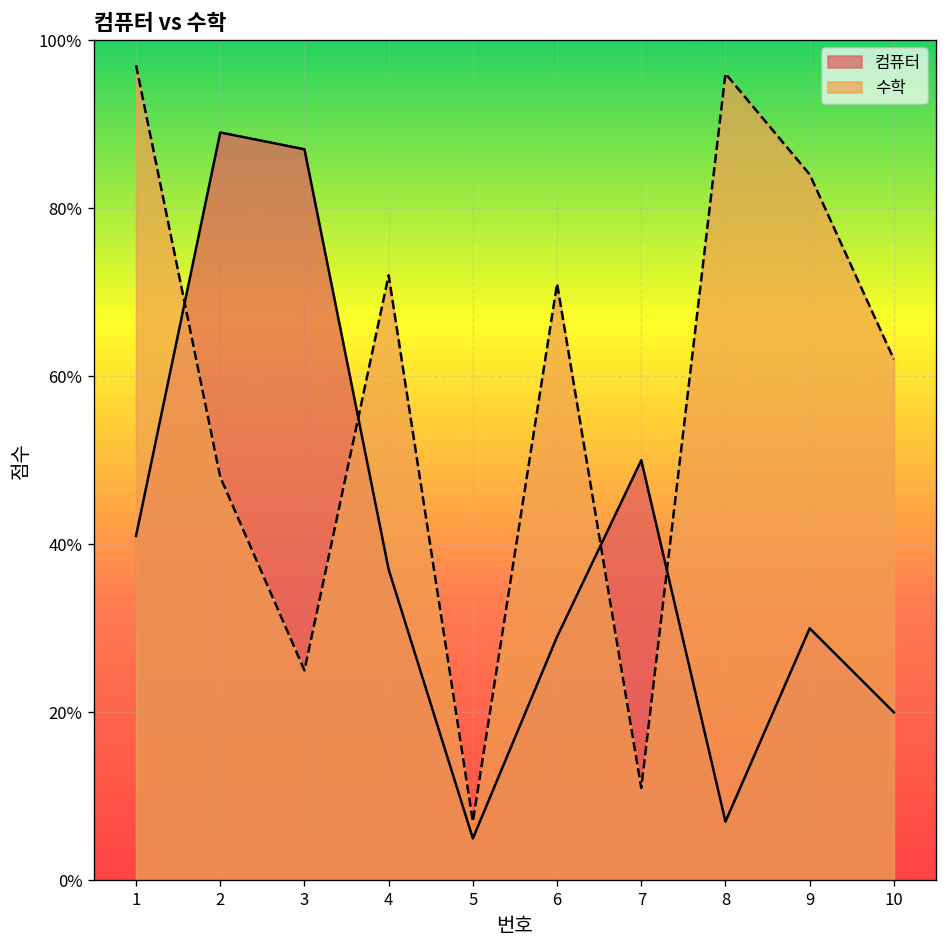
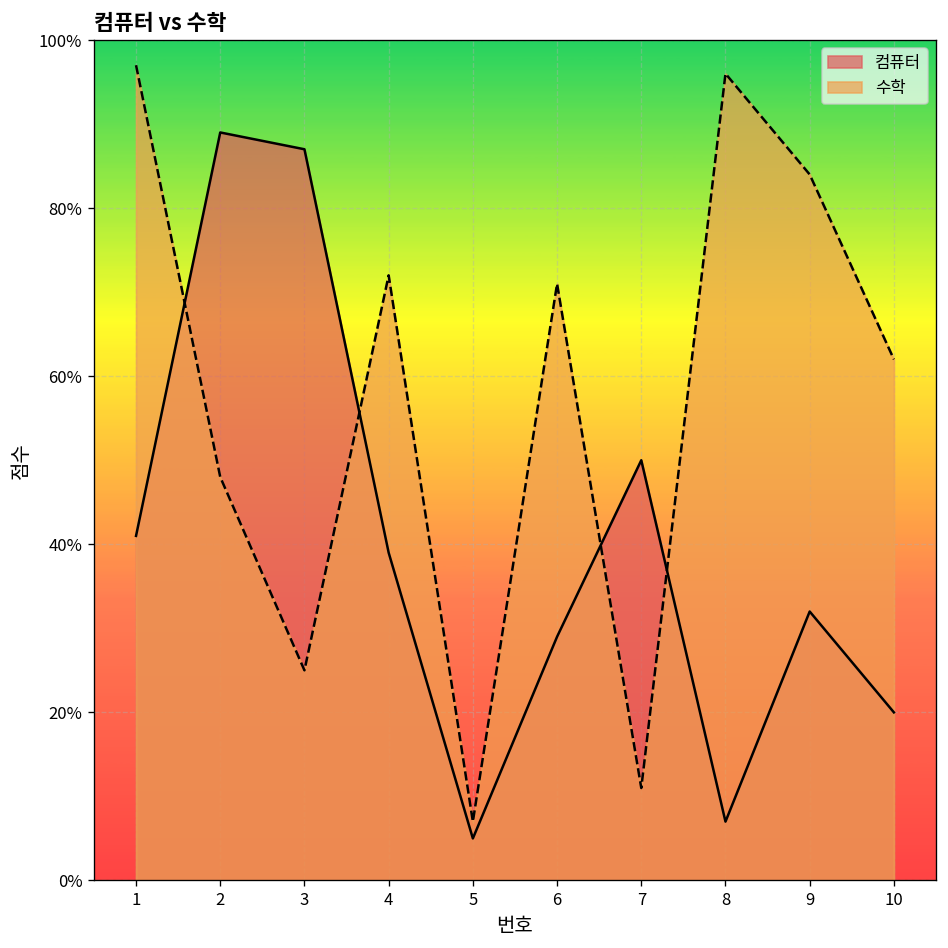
  {
    "컴퓨터": {
      "1": "41%",
      "2": "89%",
      "3": "87%",
-     "4": "37%",
+     "4": "39%",
      "5": "5%",
      "6": "29%",
      "7": "50%",
      "8": "7%",
-     "9": "30%",
+     "9": "32%",
      "10": "20%"
    },
    "수학": {
      "1": "97%",
      "2": "48%",
      "3": "25%",
      "4": "72%",
      "5": "7%",
      "6": "71%",
      "7": "11%",
      "8": "96%",
      "9": "84%",
      "10": "62%"
    }
  }
